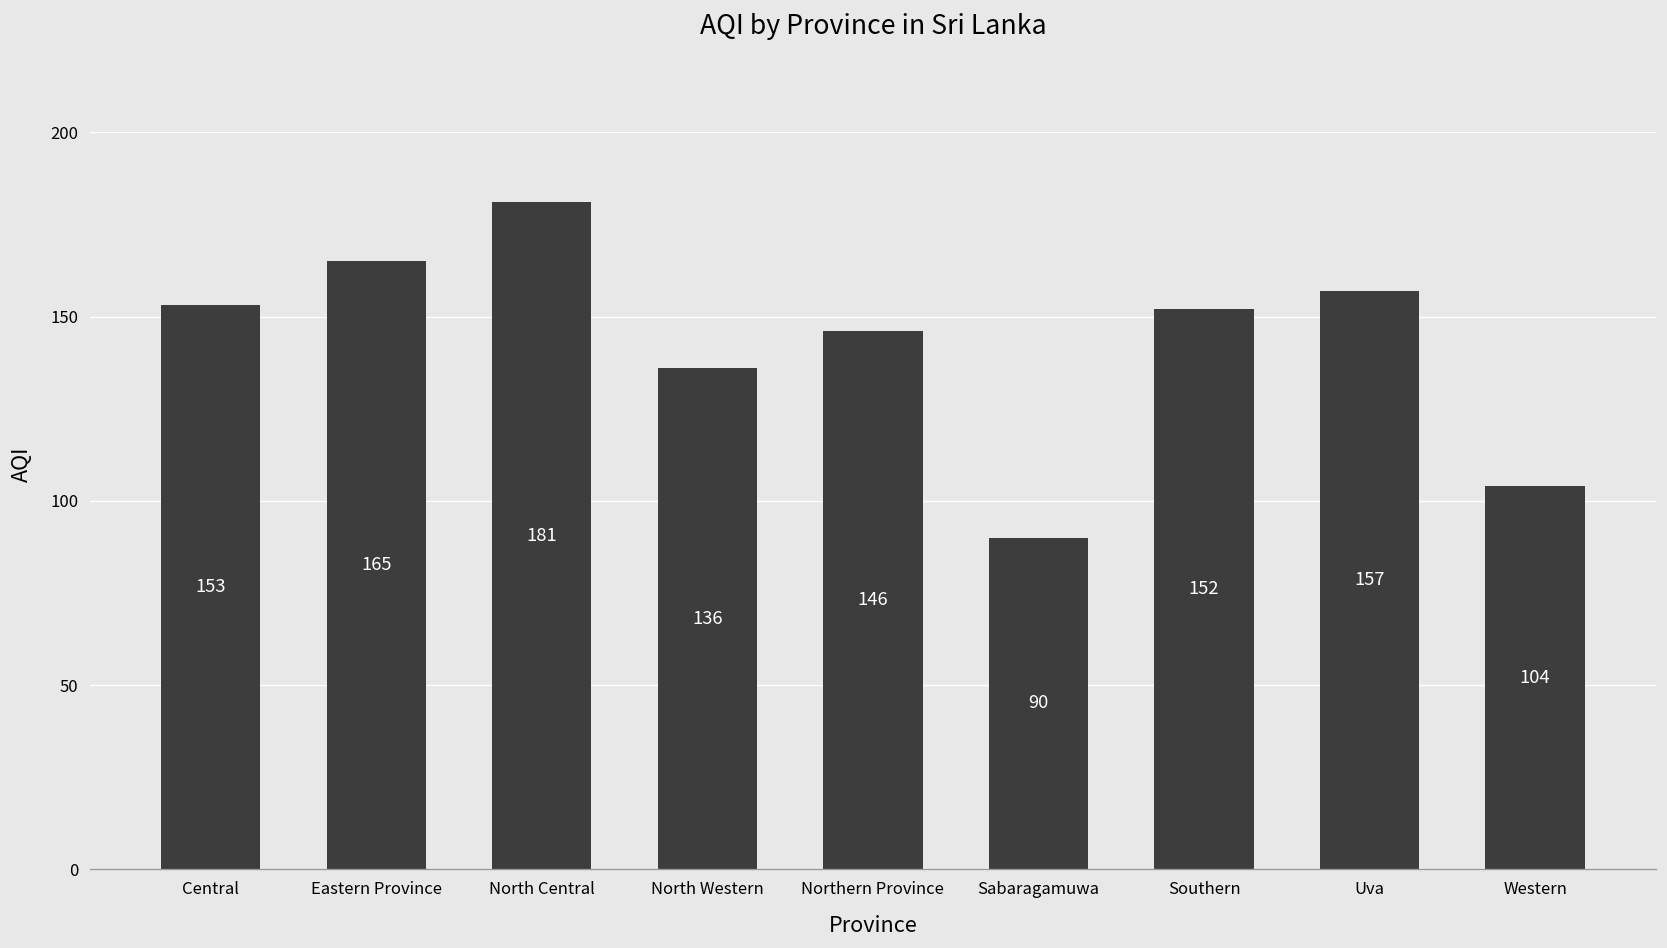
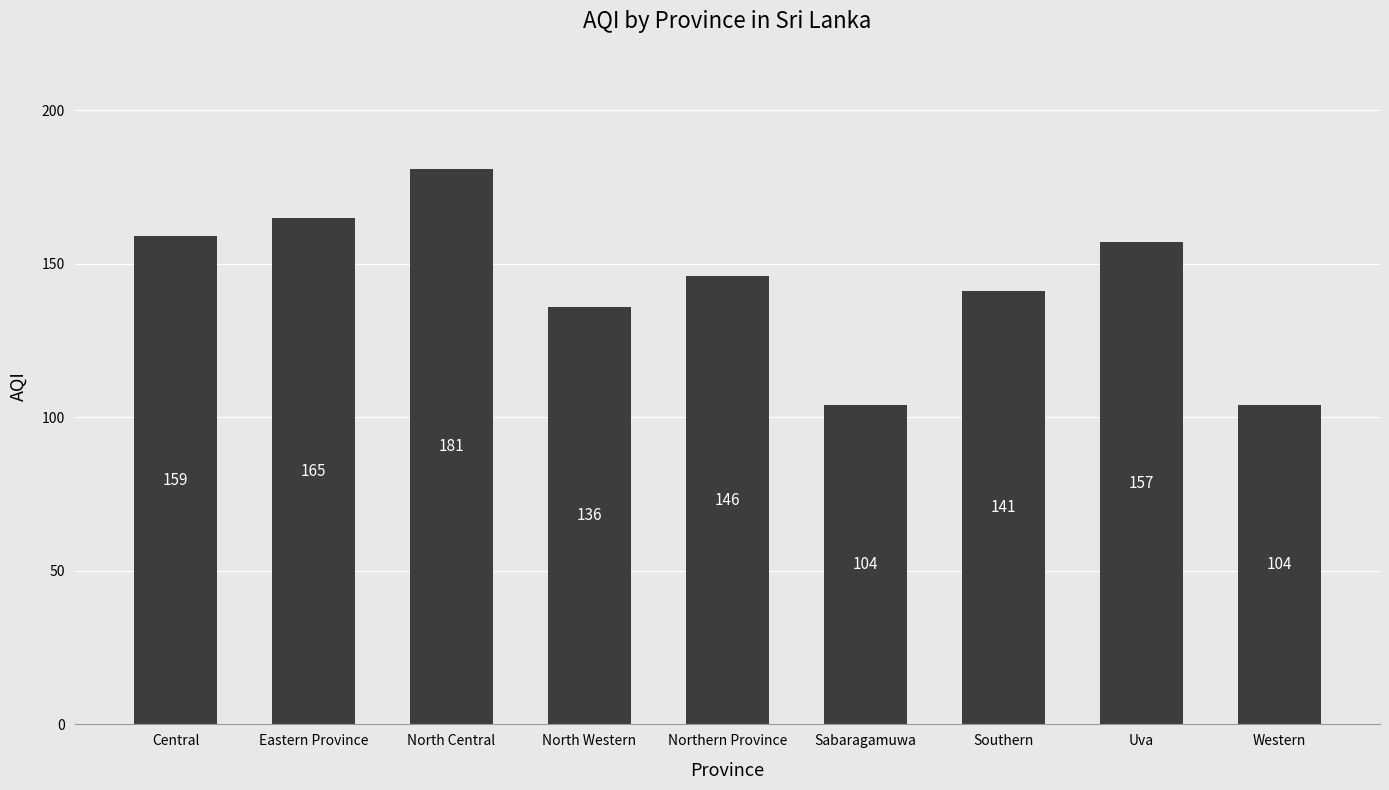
  {
-   "Central": 153,
+   "Central": 159,
    "Eastern Province": 165,
    "North Central": 181,
    "North Western": 136,
    "Northern Province": 146,
-   "Sabaragamuwa": 90,
-   "Southern": 152,
+   "Sabaragamuwa": 104,
+   "Southern": 141,
    "Uva": 157,
    "Western": 104
  }
